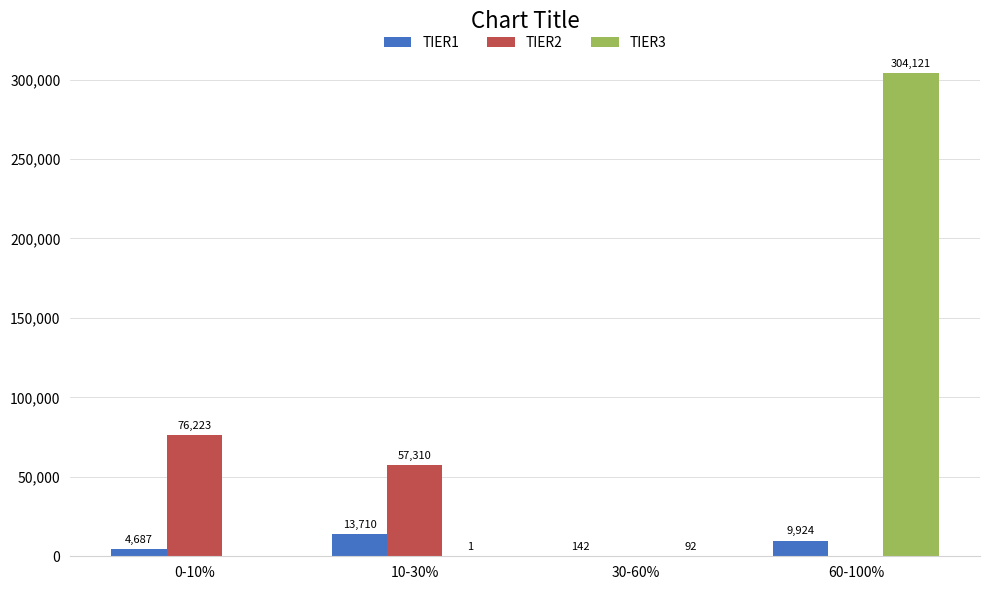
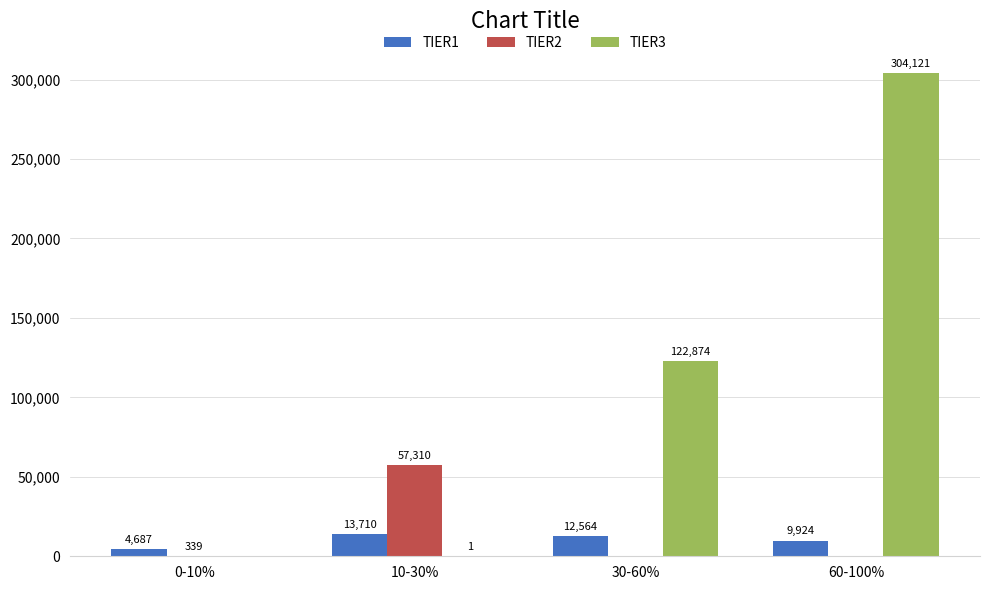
  {
    "TIER1": {
      "0-10%": "4,687",
      "10-30%": "13,710",
-     "30-60%": "142",
+     "30-60%": "12,564",
      "60-100%": "9,924"
    },
    "TIER2": {
-     "0-10%": "76,223",
+     "0-10%": "339",
      "10-30%": "57,310"
    },
    "TIER3": {
      "10-30%": "1",
-     "30-60%": "92",
+     "30-60%": "122,874",
      "60-100%": "304,121"
    }
  }
